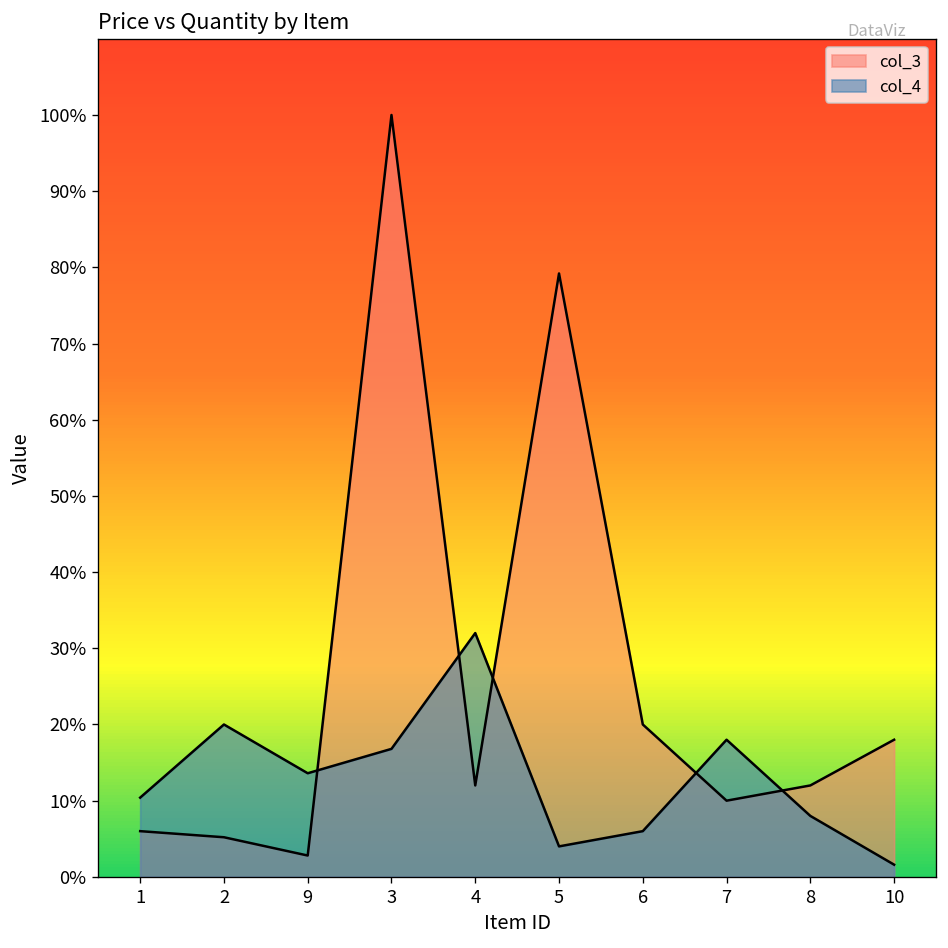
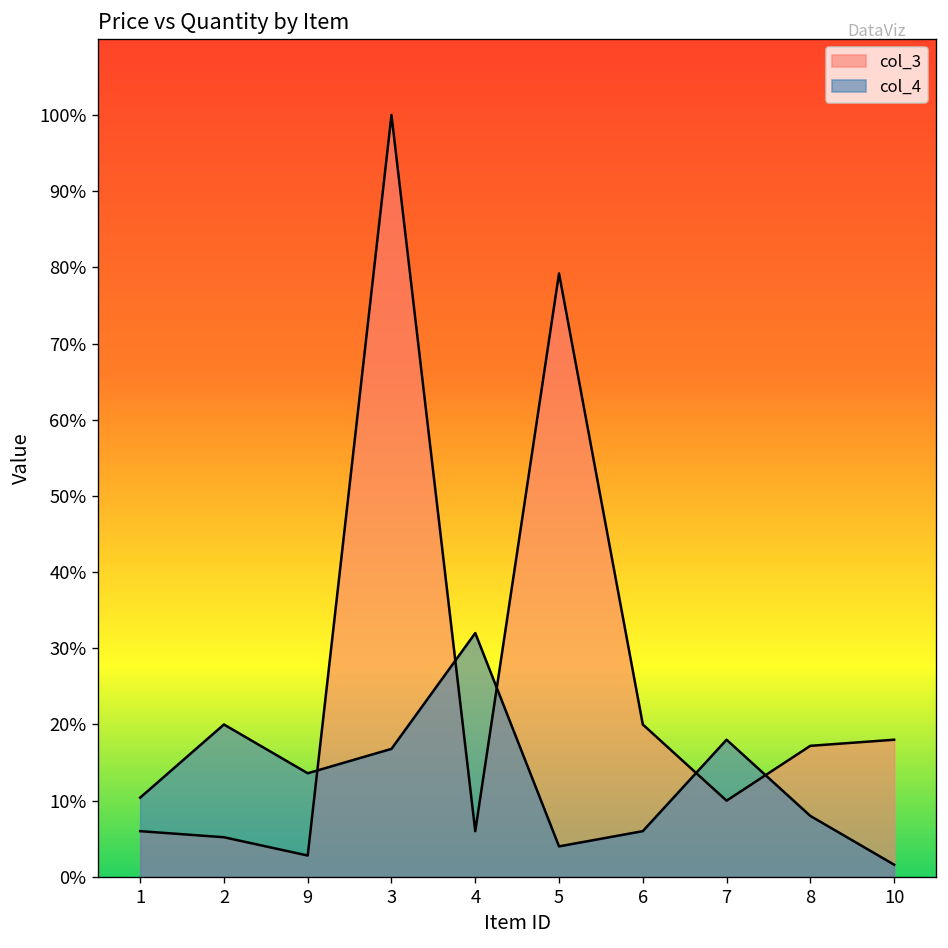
  {
    "col_3": {
      "1": "6%",
      "2": "5%",
      "9": "3%",
      "3": "100%",
-     "4": "12%",
+     "4": "6%",
      "5": "79%",
      "6": "20%",
      "7": "10%",
-     "8": "12%",
+     "8": "17%",
      "10": "18%"
    },
    "col_4": {
      "1": "10%",
      "2": "20%",
      "9": "14%",
      "3": "17%",
      "4": "32%",
      "5": "4%",
      "6": "6%",
      "7": "18%",
      "8": "8%",
      "10": "2%"
    }
  }
